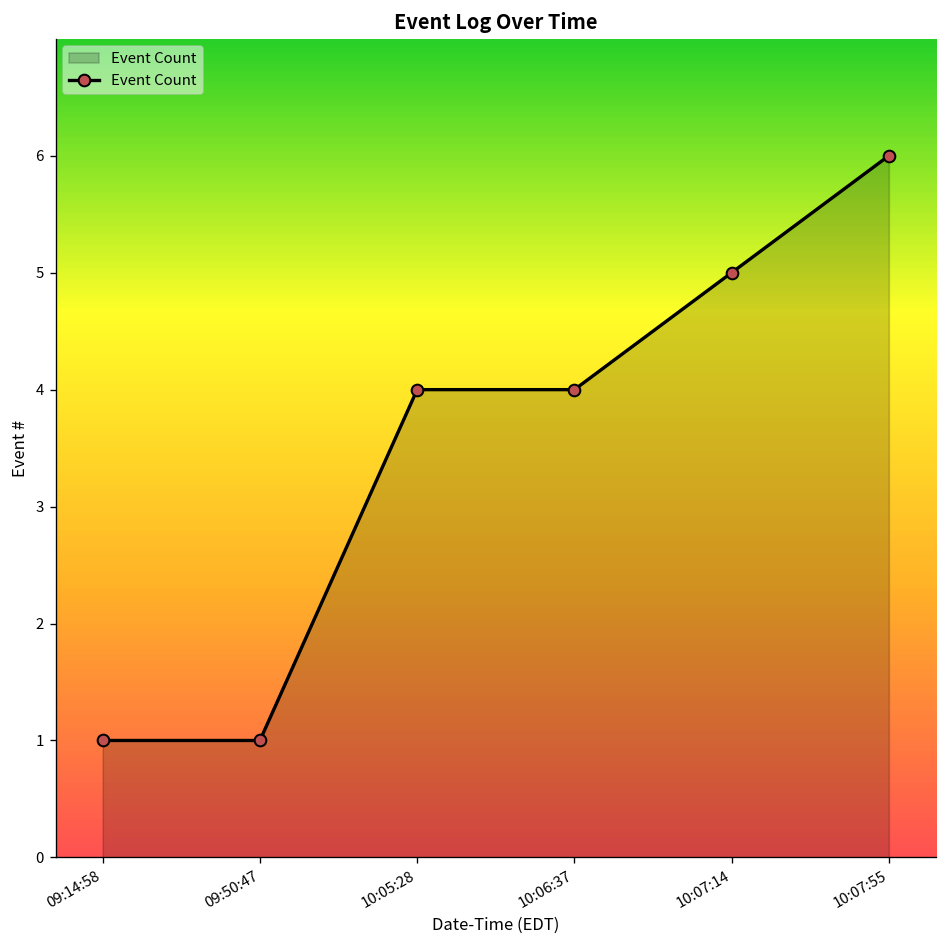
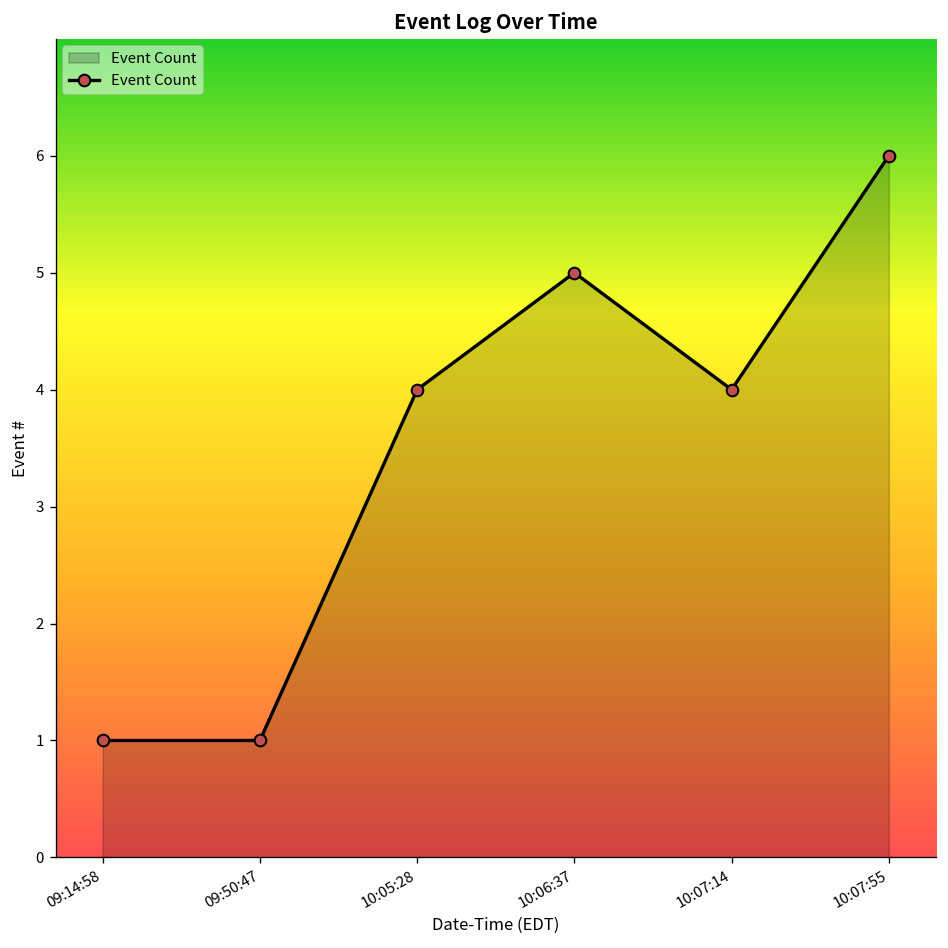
  {
    "09:14:58": 1,
    "09:50:47": 1,
    "10:05:28": 4,
-   "10:06:37": 4,
-   "10:07:14": 5,
+   "10:06:37": 5,
+   "10:07:14": 4,
    "10:07:55": 6
  }
